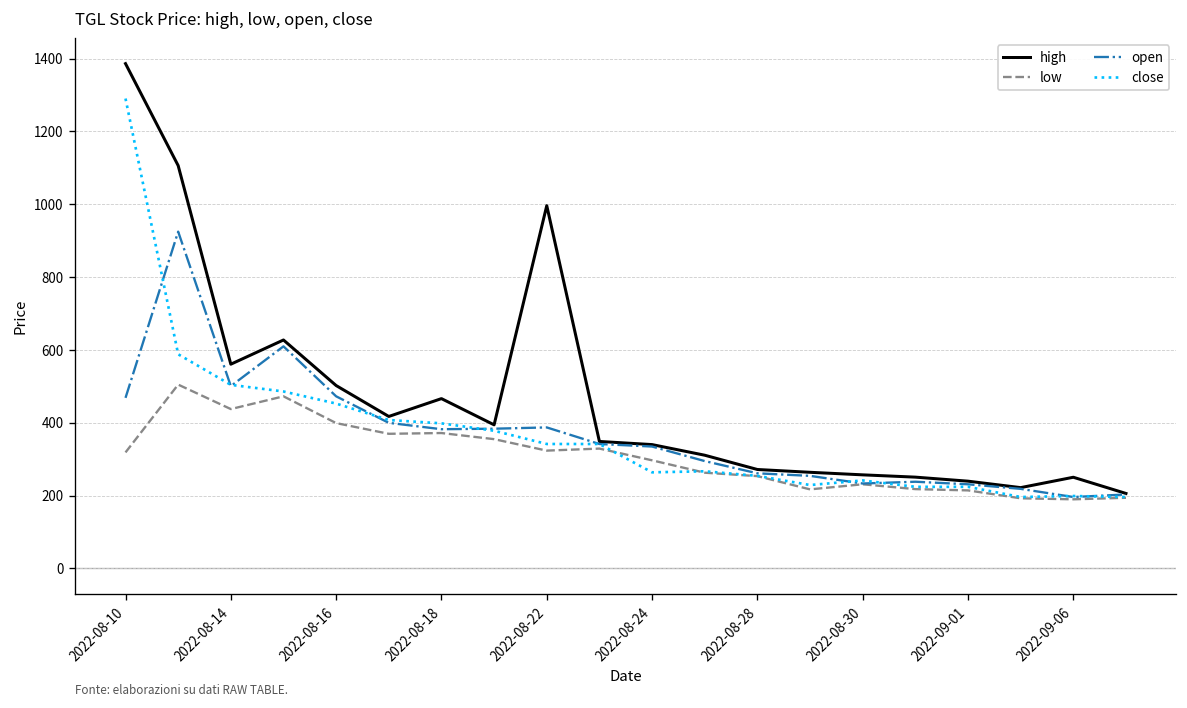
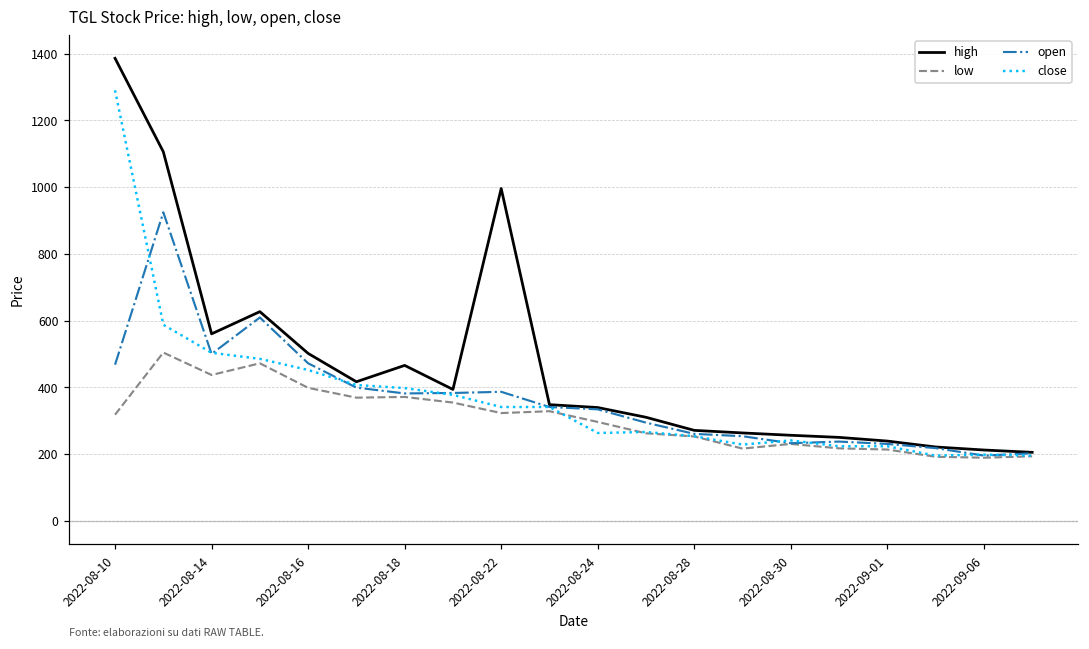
  {
    "high": {
      "2022-08-10": 1390,
      "2022-08-14": 560,
      "2022-08-16": 500,
      "2022-08-18": 470,
      "2022-08-22": 1000,
      "2022-08-28": 270,
      "2022-08-30": 260,
      "2022-09-01": 240,
-     "2022-09-06": 250
+     "2022-09-06": 210
    },
    "low": {
      "2022-08-10": 320,
      "2022-08-14": 440,
      "2022-08-16": 400,
      "2022-08-18": 370,
      "2022-08-22": 320,
      "2022-08-24": 300,
      "2022-09-01": 210
    },
    "open": {
      "2022-08-10": 470,
      "2022-08-16": 470,
      "2022-08-18": 380,
      "2022-08-22": 390
    },
    "close": {
      "2022-08-10": 1290,
      "2022-08-16": 450,
      "2022-08-18": 400,
      "2022-08-22": 340,
      "2022-08-24": 260,
      "2022-08-30": 240
    }
  }
